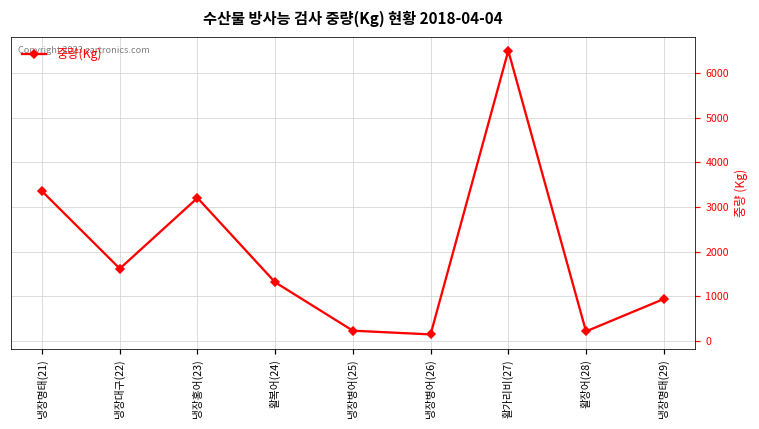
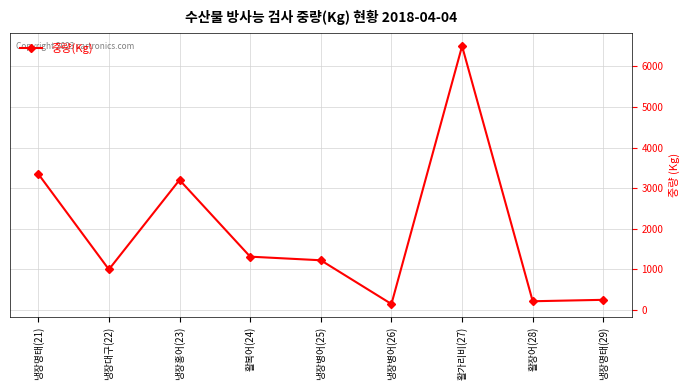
  {
    "냉장명태(21)": 3400,
-   "냉장대구(22)": 1600,
+   "냉장대구(22)": 1000,
    "냉장홍어(23)": 3200,
    "활복어(24)": 1300,
-   "냉장병어(25)": 200,
+   "냉장병어(25)": 1200,
    "냉장병어(26)": 100,
    "활가리비(27)": 6500,
    "활장어(28)": 200,
-   "냉장명태(29)": 900
+   "냉장명태(29)": 300
  }
